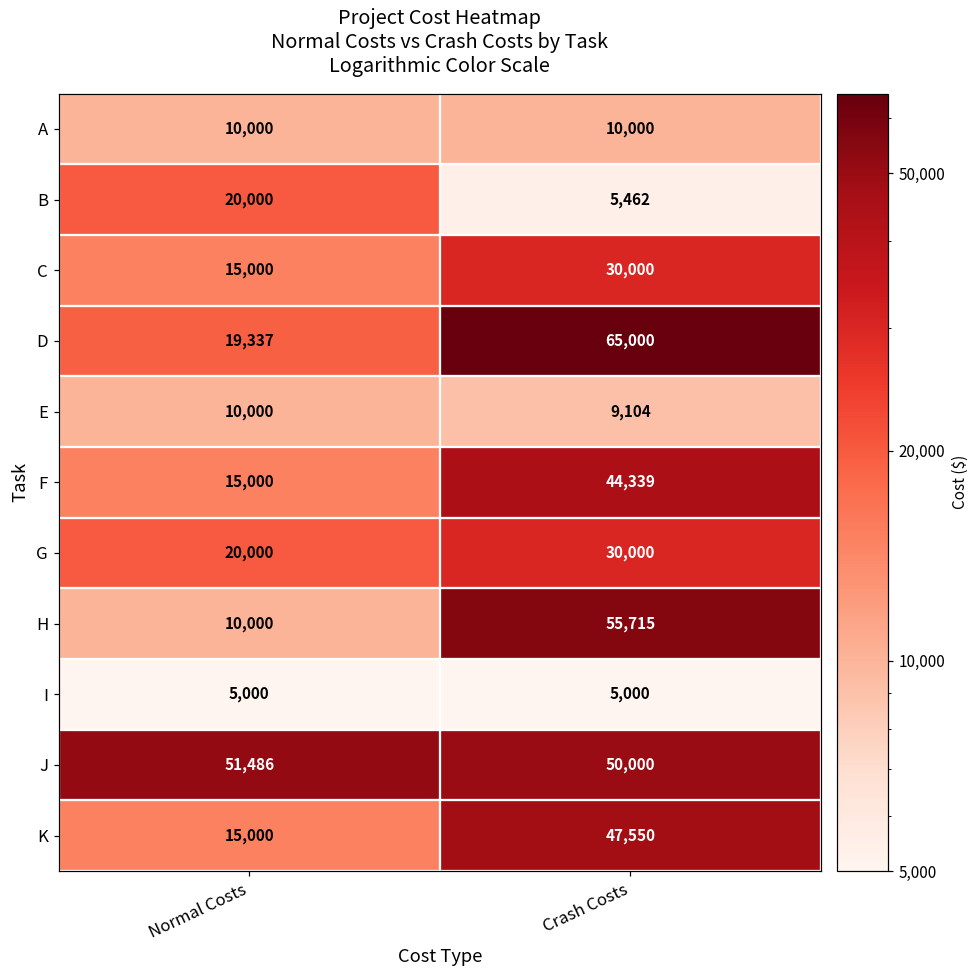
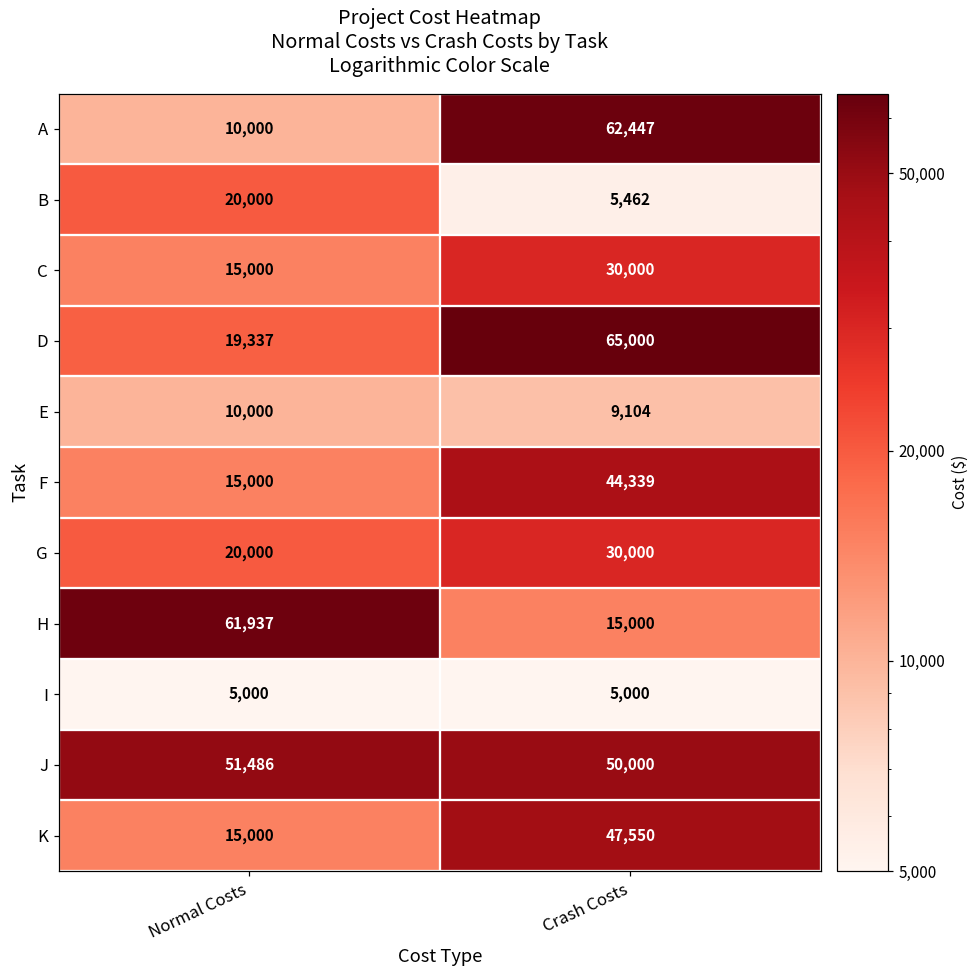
  {
    "A": {
      "Normal Costs": "10,000",
-     "Crash Costs": "10,000"
+     "Crash Costs": "62,447"
    },
    "B": {
      "Normal Costs": "20,000",
      "Crash Costs": "5,462"
    },
    "C": {
      "Normal Costs": "15,000",
      "Crash Costs": "30,000"
    },
    "D": {
      "Normal Costs": "19,337",
      "Crash Costs": "65,000"
    },
    "E": {
      "Normal Costs": "10,000",
      "Crash Costs": "9,104"
    },
    "F": {
      "Normal Costs": "15,000",
      "Crash Costs": "44,339"
    },
    "G": {
      "Normal Costs": "20,000",
      "Crash Costs": "30,000"
    },
    "H": {
-     "Normal Costs": "10,000",
-     "Crash Costs": "55,715"
+     "Normal Costs": "61,937",
+     "Crash Costs": "15,000"
    },
    "I": {
      "Normal Costs": "5,000",
      "Crash Costs": "5,000"
    },
    "J": {
      "Normal Costs": "51,486",
      "Crash Costs": "50,000"
    },
    "K": {
      "Normal Costs": "15,000",
      "Crash Costs": "47,550"
    }
  }
